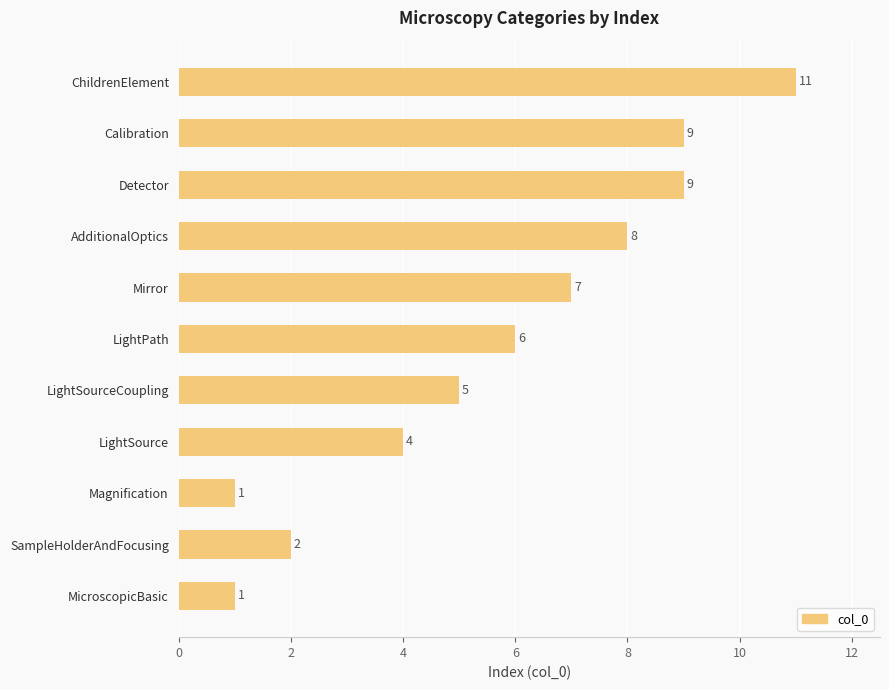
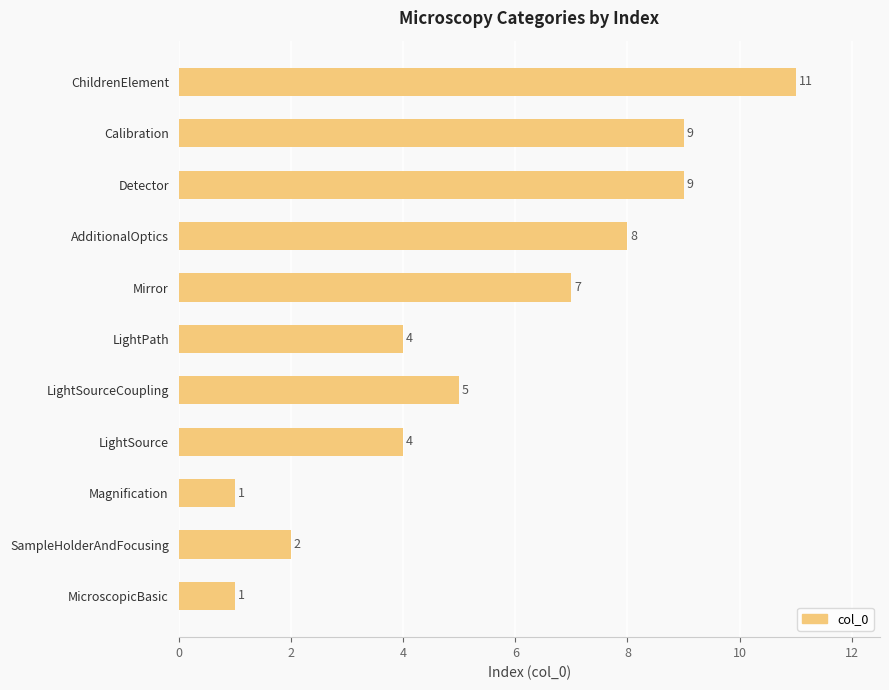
  {
    "ChildrenElement": 11,
    "Calibration": 9,
    "Detector": 9,
    "AdditionalOptics": 8,
    "Mirror": 7,
-   "LightPath": 6,
+   "LightPath": 4,
    "LightSourceCoupling": 5,
    "LightSource": 4,
    "Magnification": 1,
    "SampleHolderAndFocusing": 2,
    "MicroscopicBasic": 1
  }
